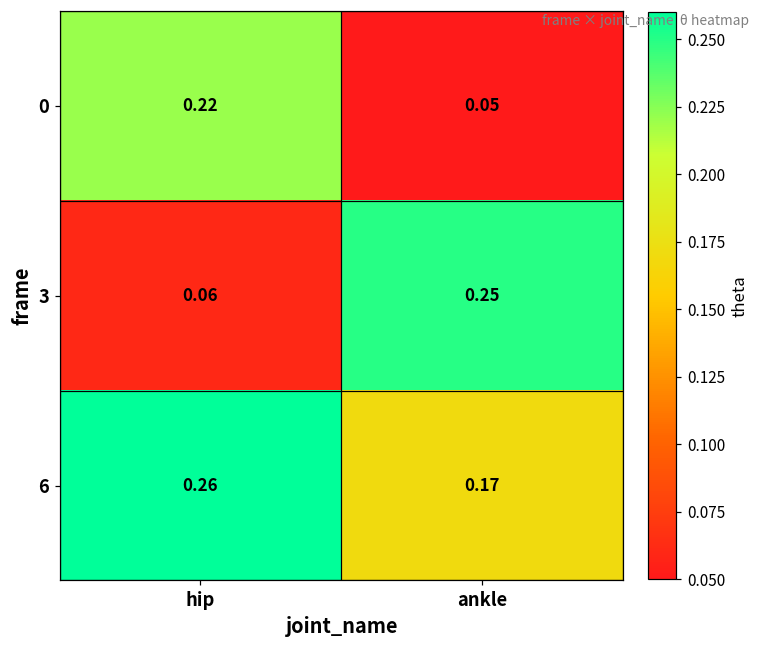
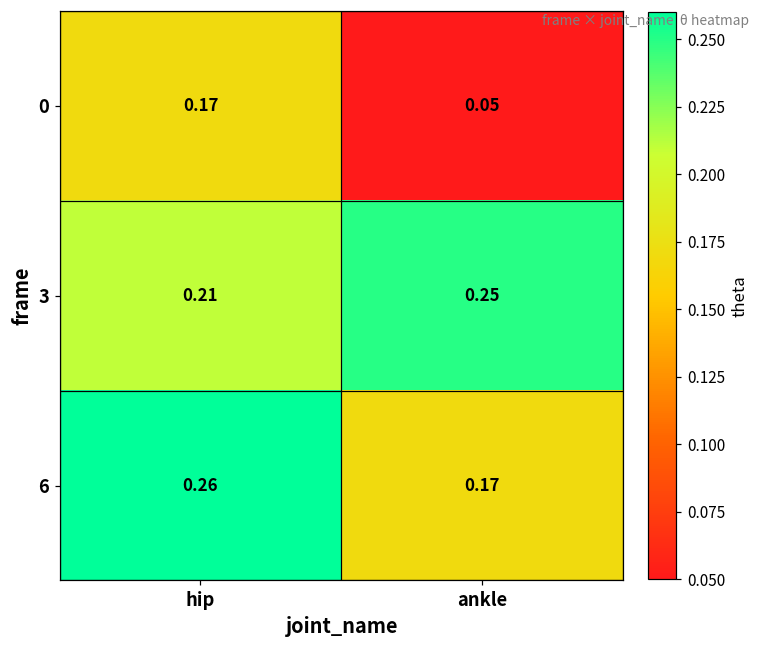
  {
    "0": {
-     "hip": 0.22,
+     "hip": 0.17,
      "ankle": 0.05
    },
    "3": {
-     "hip": 0.06,
+     "hip": 0.21,
      "ankle": 0.25
    },
    "6": {
      "hip": 0.26,
      "ankle": 0.17
    }
  }
